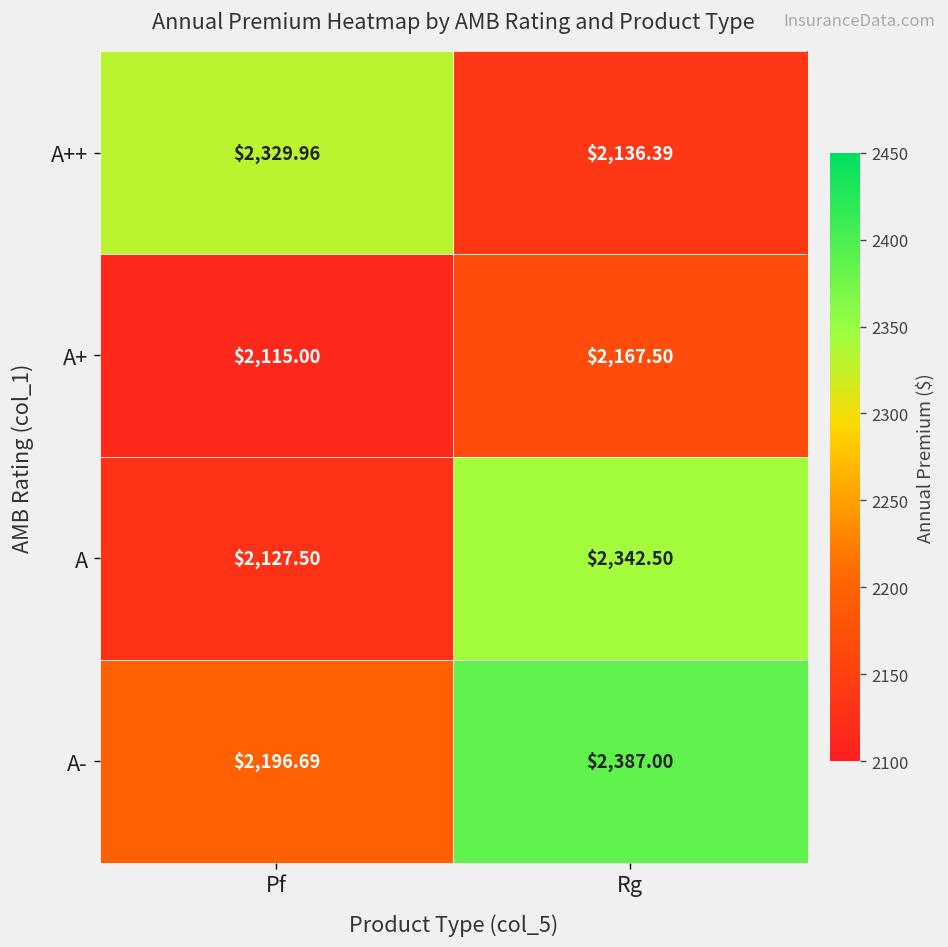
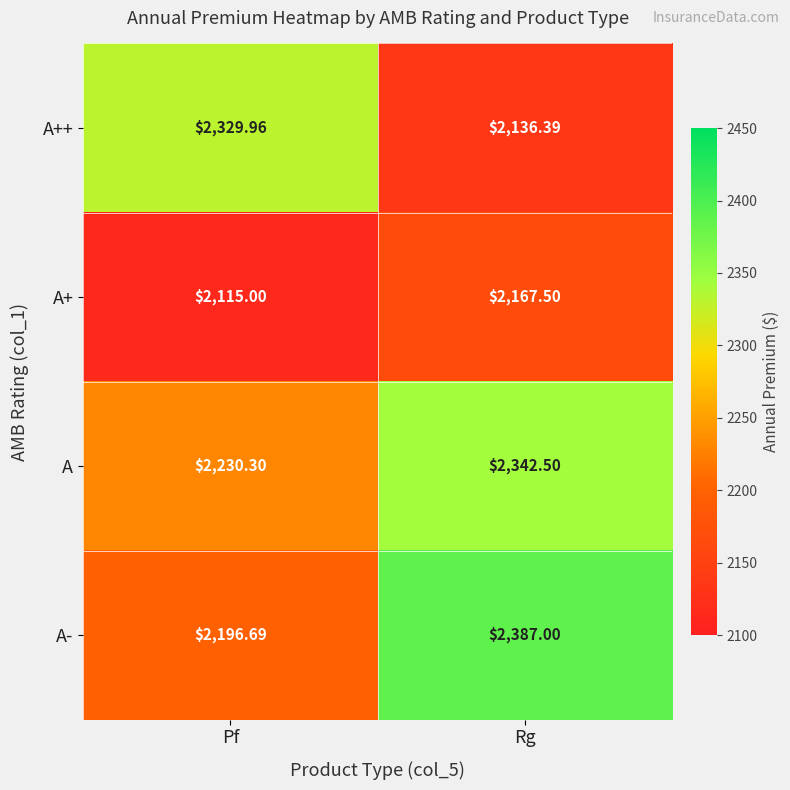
  {
    "A++": {
      "Pf": "$2,329.96",
      "Rg": "$2,136.39"
    },
    "A+": {
      "Pf": "$2,115.00",
      "Rg": "$2,167.50"
    },
    "A": {
-     "Pf": "$2,127.50",
+     "Pf": "$2,230.30",
      "Rg": "$2,342.50"
    },
    "A-": {
      "Pf": "$2,196.69",
      "Rg": "$2,387.00"
    }
  }
